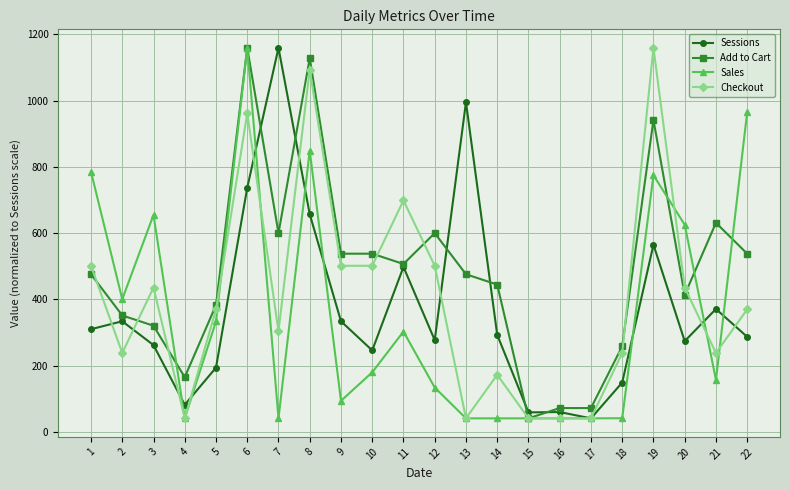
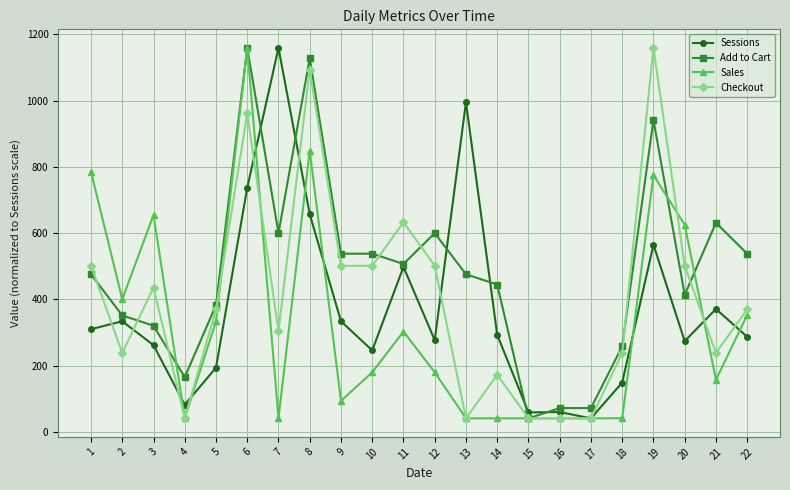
  {
    "Sales": {
      "1": 790,
      "2": 400,
      "3": 650,
      "5": 330,
      "7": 40,
      "8": 850,
      "9": 90,
      "10": 180,
      "11": 300,
-     "12": 130,
+     "12": 180,
      "14": 40,
      "18": 40,
      "19": 770,
      "20": 630,
      "21": 160,
-     "22": 970
+     "22": 350
    },
    "Checkout": {
      "1": 500,
      "2": 240,
      "3": 440,
      "5": 370,
      "6": 960,
      "7": 300,
      "8": 1090,
      "9": 500,
      "10": 500,
-     "11": 700,
+     "11": 630,
      "12": 500,
      "14": 170,
      "18": 240,
      "19": 1160,
-     "20": 440,
+     "20": 500,
      "21": 240,
      "22": 370
    }
  }
